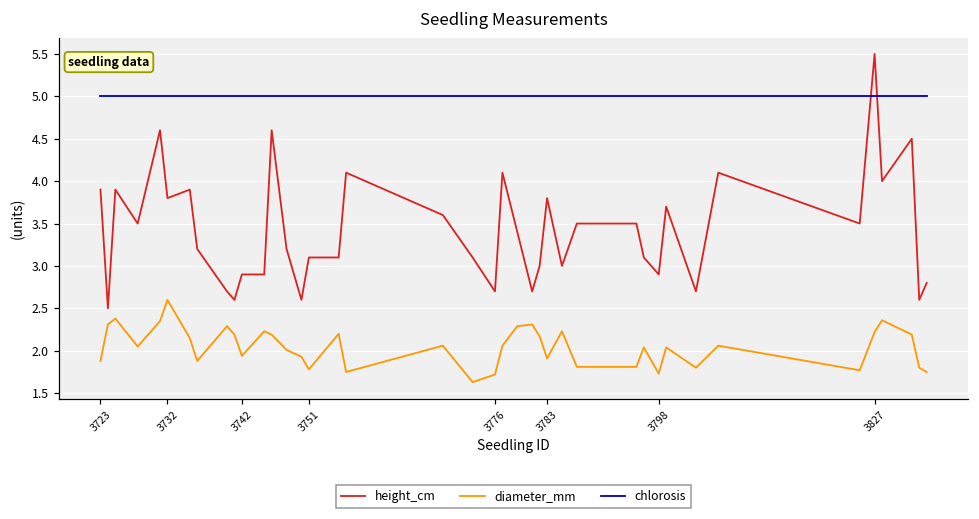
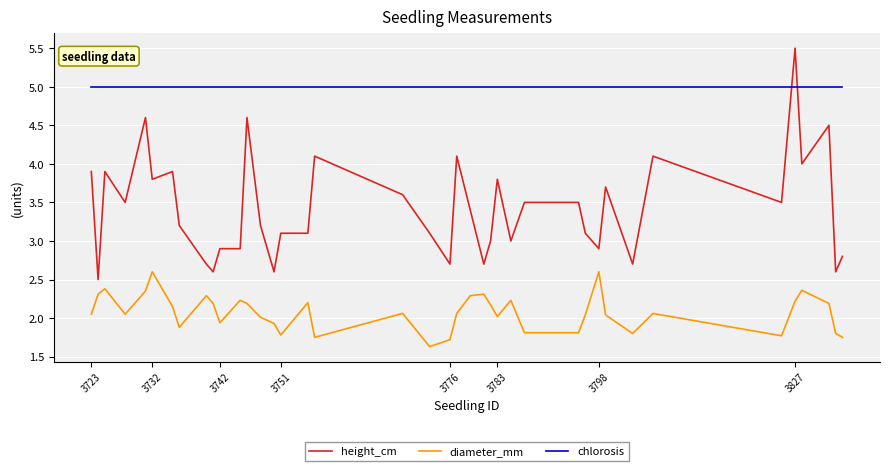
  {
    "height_cm": {
      "3723": 3.9,
      "3732": 3.8,
      "3742": 2.9,
      "3751": 3.1,
      "3776": 2.7,
      "3783": 3.8,
      "3798": 2.9,
      "3827": 5.5
    },
    "diameter_mm": {
-     "3723": 1.9,
+     "3723": 2.1,
      "3732": 2.6,
      "3742": 1.9,
      "3751": 1.8,
      "3776": 1.7,
-     "3783": 1.9,
-     "3798": 1.7,
+     "3783": 2.0,
+     "3798": 2.6,
      "3827": 2.2
    },
    "chlorosis": {
      "3723": 5.0,
      "3732": 5.0,
      "3742": 5.0,
      "3751": 5.0,
      "3776": 5.0,
      "3783": 5.0,
      "3798": 5.0,
      "3827": 5.0
    }
  }
